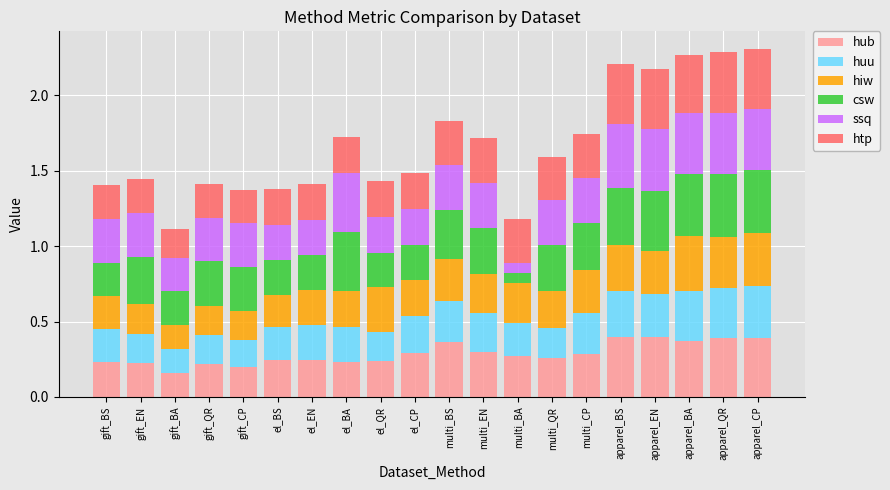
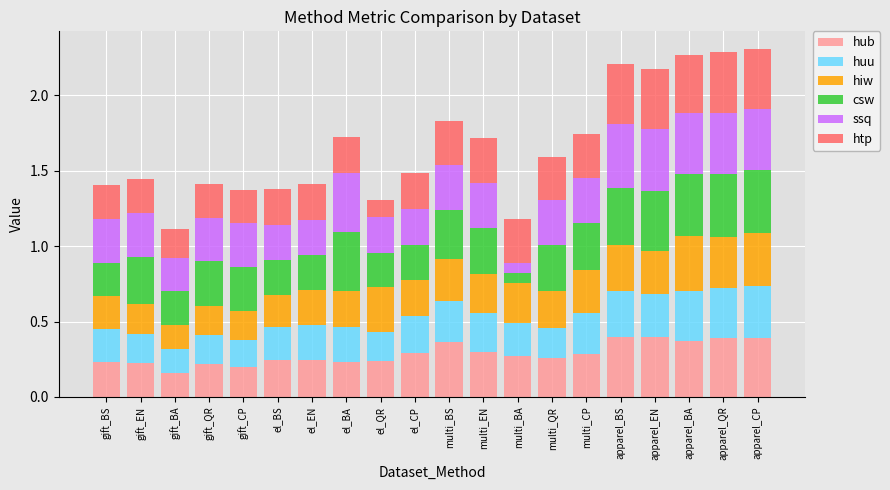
  {
    "hub": {
      "gift_BS": 0.23,
      "gift_EN": 0.23,
      "gift_BA": 0.16,
      "gift_QR": 0.22,
      "gift_CP": 0.20,
      "el_BS": 0.24,
      "el_EN": 0.24,
      "el_BA": 0.23,
      "el_QR": 0.24,
      "el_CP": 0.29,
      "multi_BS": 0.36,
      "multi_EN": 0.30,
      "multi_BA": 0.27,
      "multi_QR": 0.26,
      "multi_CP": 0.29,
      "apparel_BS": 0.40,
      "apparel_EN": 0.40,
      "apparel_BA": 0.37,
      "apparel_QR": 0.39,
      "apparel_CP": 0.39
    },
    "huu": {
      "gift_BS": 0.22,
      "gift_EN": 0.19,
      "gift_BA": 0.15,
      "gift_QR": 0.19,
      "gift_CP": 0.18,
      "el_BS": 0.22,
      "el_EN": 0.23,
      "el_BA": 0.23,
      "el_QR": 0.19,
      "el_CP": 0.24,
      "multi_BS": 0.28,
      "multi_EN": 0.26,
      "multi_BA": 0.22,
      "multi_QR": 0.20,
      "multi_CP": 0.27,
      "apparel_BS": 0.30,
      "apparel_EN": 0.29,
      "apparel_BA": 0.33,
      "apparel_QR": 0.34,
      "apparel_CP": 0.35
    },
    "hiw": {
      "gift_BS": 0.22,
      "gift_EN": 0.19,
      "gift_BA": 0.16,
      "gift_QR": 0.19,
      "gift_CP": 0.19,
      "el_BS": 0.22,
      "el_EN": 0.23,
      "el_BA": 0.23,
      "el_QR": 0.30,
      "el_CP": 0.24,
      "multi_BS": 0.28,
      "multi_EN": 0.26,
      "multi_BA": 0.26,
      "multi_QR": 0.25,
      "multi_CP": 0.28,
      "apparel_BS": 0.30,
      "apparel_EN": 0.29,
      "apparel_BA": 0.36,
      "apparel_QR": 0.34,
      "apparel_CP": 0.35
    },
    "csw": {
      "gift_BS": 0.22,
      "gift_EN": 0.31,
      "gift_BA": 0.23,
      "gift_QR": 0.30,
      "gift_CP": 0.29,
      "el_BS": 0.23,
      "el_EN": 0.23,
      "el_BA": 0.39,
      "el_QR": 0.23,
      "el_CP": 0.23,
      "multi_BS": 0.32,
      "multi_EN": 0.31,
      "multi_BA": 0.07,
      "multi_QR": 0.31,
      "multi_CP": 0.31,
      "apparel_BS": 0.38,
      "apparel_EN": 0.40,
      "apparel_BA": 0.41,
      "apparel_QR": 0.42,
      "apparel_CP": 0.41
    },
    "ssq": {
      "gift_BS": 0.29,
      "gift_EN": 0.29,
      "gift_BA": 0.22,
      "gift_QR": 0.28,
      "gift_CP": 0.29,
      "el_BS": 0.23,
      "el_EN": 0.23,
      "el_BA": 0.39,
      "el_QR": 0.24,
      "el_CP": 0.24,
      "multi_BS": 0.30,
      "multi_EN": 0.30,
      "multi_BA": 0.07,
      "multi_QR": 0.30,
      "multi_CP": 0.30,
      "apparel_BS": 0.42,
      "apparel_EN": 0.41,
      "apparel_BA": 0.41,
      "apparel_QR": 0.41,
      "apparel_CP": 0.41
    },
    "htp": {
      "gift_BS": 0.23,
      "gift_EN": 0.23,
      "gift_BA": 0.19,
      "gift_QR": 0.23,
      "gift_CP": 0.22,
      "el_BS": 0.24,
      "el_EN": 0.24,
      "el_BA": 0.24,
-     "el_QR": 0.24,
+     "el_QR": 0.11,
      "el_CP": 0.24,
      "multi_BS": 0.30,
      "multi_EN": 0.30,
      "multi_BA": 0.29,
      "multi_QR": 0.28,
      "multi_CP": 0.29,
      "apparel_BS": 0.40,
      "apparel_EN": 0.40,
      "apparel_BA": 0.38,
      "apparel_QR": 0.40,
      "apparel_CP": 0.40
    }
  }
